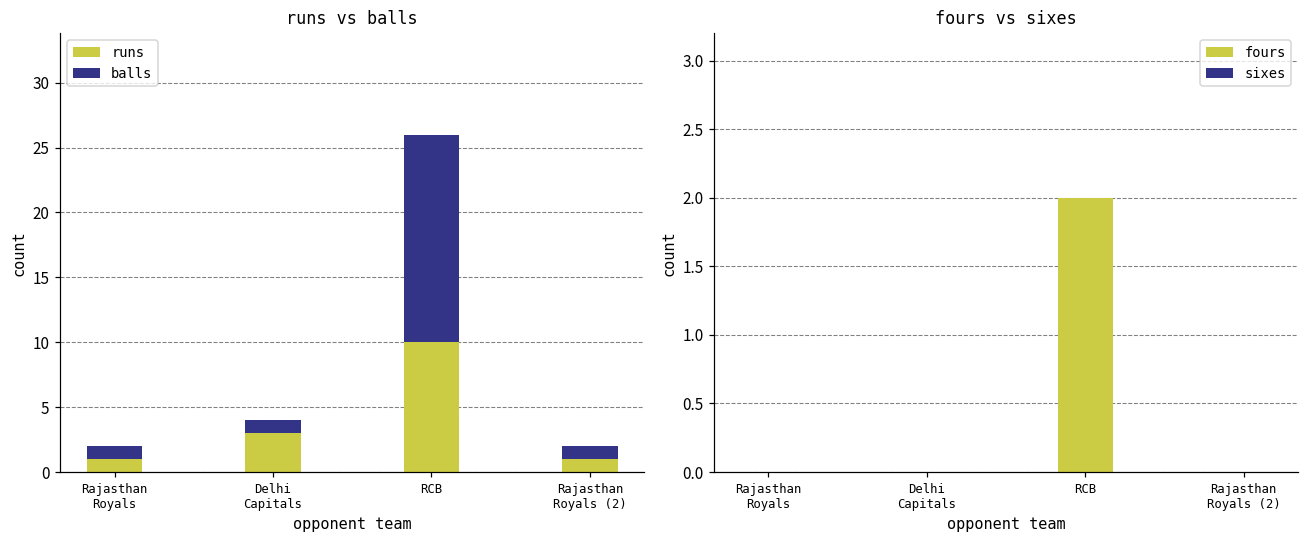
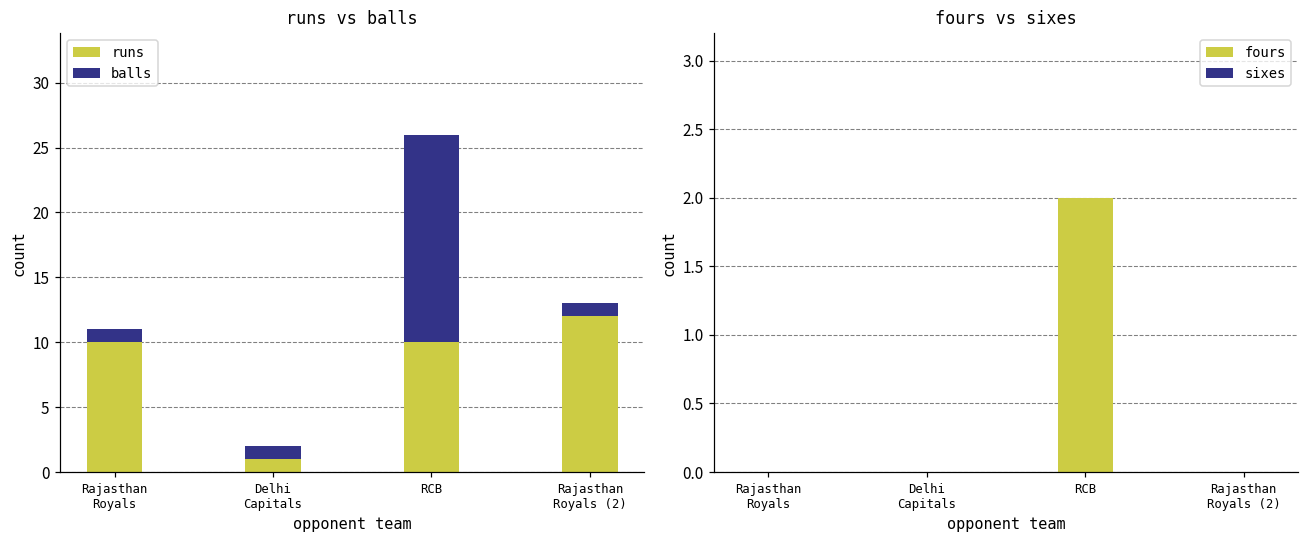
  {
    "runs vs balls": {
      "runs": {
-       "Rajasthan Royals": 1,
-       "Delhi Capitals": 3,
+       "Rajasthan Royals": 10,
+       "Delhi Capitals": 1,
        "RCB": 10,
-       "Rajasthan Royals (2)": 1
+       "Rajasthan Royals (2)": 12
      },
      "balls": {
        "Rajasthan Royals": 1,
        "Delhi Capitals": 1,
        "RCB": 16,
        "Rajasthan Royals (2)": 1
      }
    },
    "fours vs sixes": {
      "Rajasthan Royals": 0.00,
      "Delhi Capitals": 0.00,
      "RCB": 2.00,
      "Rajasthan Royals (2)": 0.00
    }
  }
